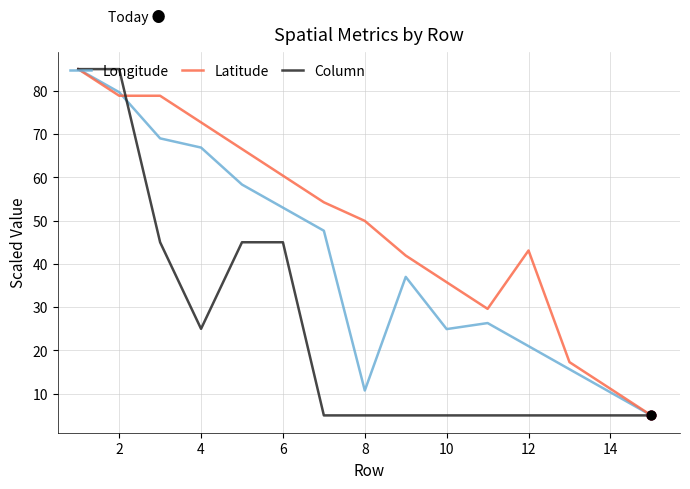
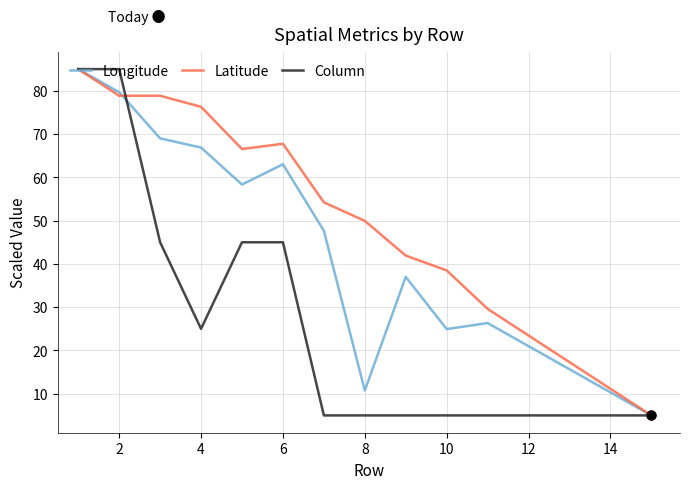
  {
    "Longitude": {
      "2": 80,
      "4": 67,
-     "6": 53,
+     "6": 63,
      "8": 11,
      "10": 25,
      "12": 21,
      "14": 10
    },
    "Latitude": {
      "2": 79,
-     "4": 73,
-     "6": 60,
+     "4": 76,
+     "6": 68,
      "8": 50,
-     "10": 36,
-     "12": 43,
+     "10": 39,
+     "12": 23,
      "14": 11
    },
    "Column": {
      "2": 85,
      "4": 25,
      "6": 45,
      "8": 5,
      "10": 5,
      "12": 5,
      "14": 5
    }
  }
